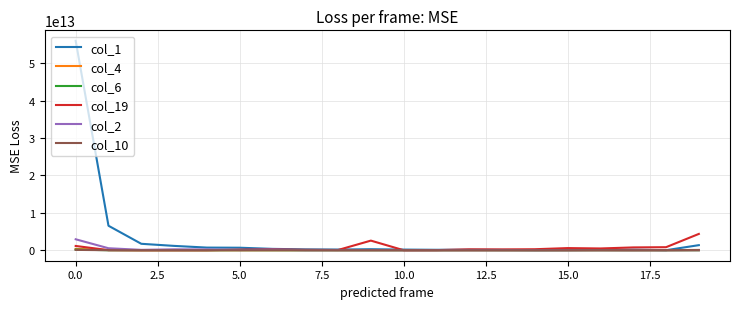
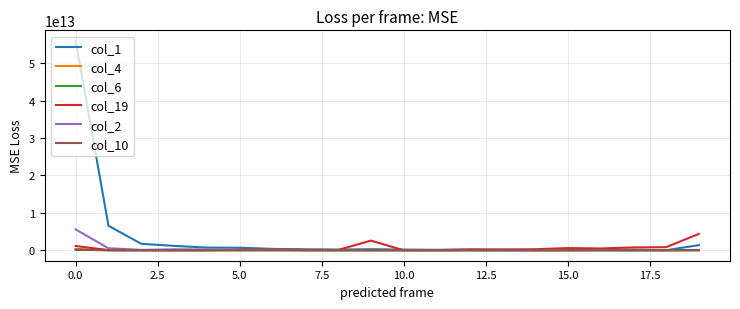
  {
    "col_19": {
      "0.0": 1000000000000
    },
    "col_2": {
-     "0.0": 3000000000000
+     "0.0": 6000000000000
    }
  }
